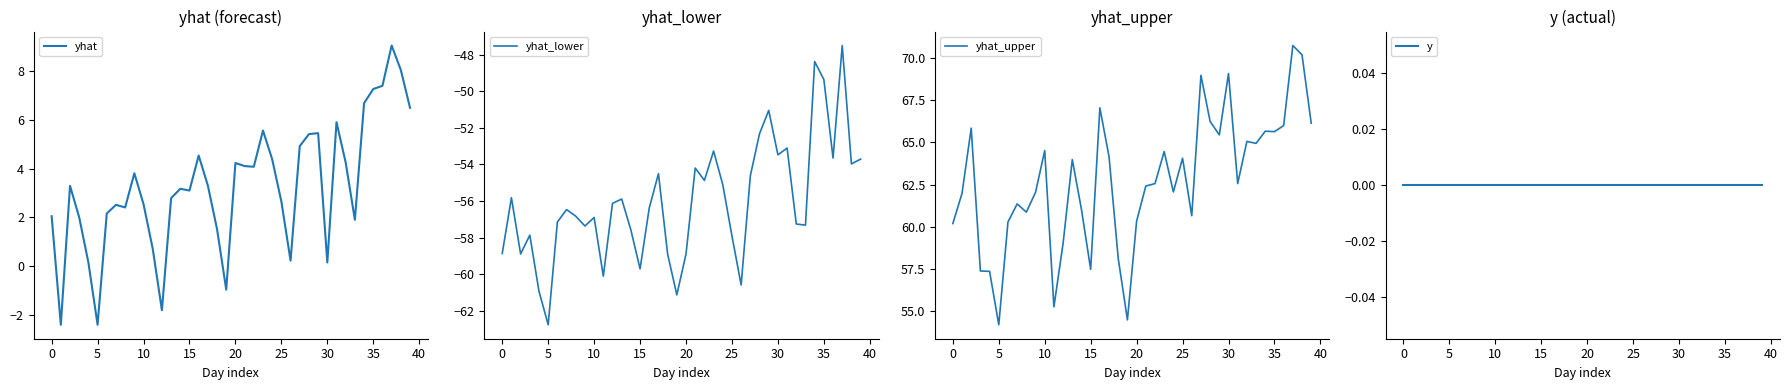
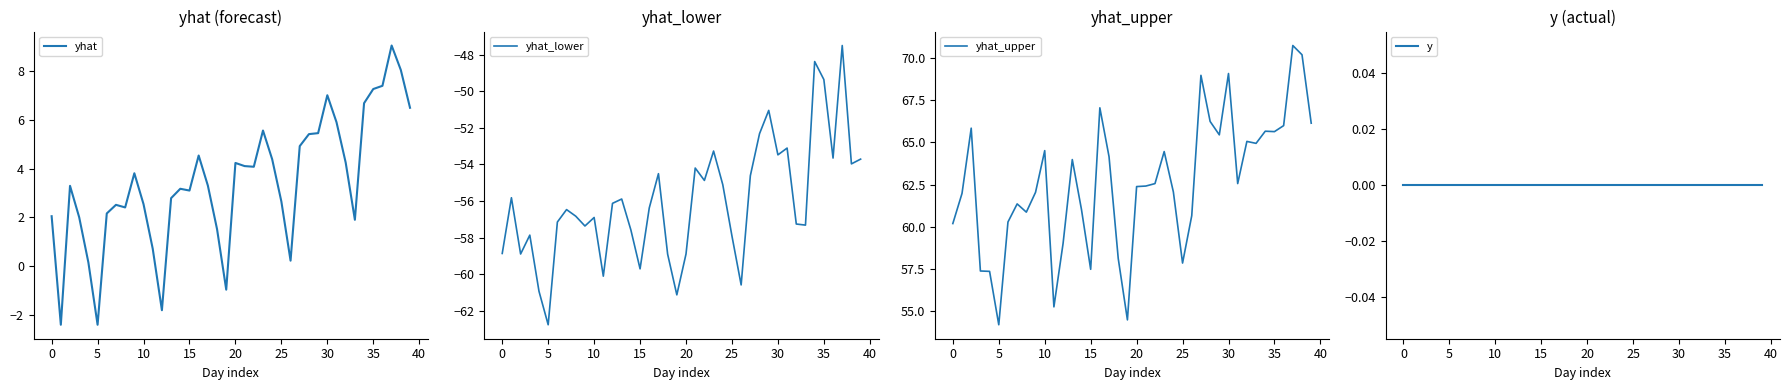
  {
    "yhat (forecast)": {
      "0": 2.1,
      "5": -2.4,
      "10": 2.5,
      "15": 3.1,
      "20": 4.2,
      "25": 2.7,
-     "30": 0.2,
+     "30": 7.0,
      "35": 7.3
    },
    "yhat_lower": {
      "0": -58.9,
      "5": -62.8,
      "10": -56.9,
      "15": -59.7,
      "20": -58.9,
      "25": -57.9,
      "30": -53.5,
      "35": -49.4
    },
    "yhat_upper": {
      "0": 60.2,
      "5": 54.2,
      "10": 64.5,
      "15": 57.5,
-     "20": 60.3,
-     "25": 64.1,
+     "20": 62.4,
+     "25": 57.9,
      "30": 69.1,
      "35": 65.6
    },
    "y (actual)": {
      "0": 0.000,
      "5": 0.000,
      "10": 0.000,
      "15": 0.000,
      "20": 0.000,
      "25": 0.000,
      "30": 0.000,
      "35": 0.000
    }
  }
